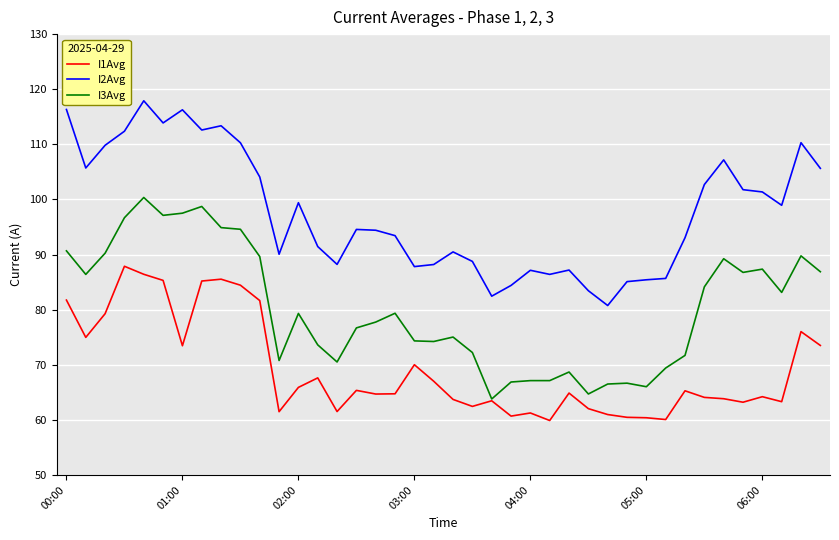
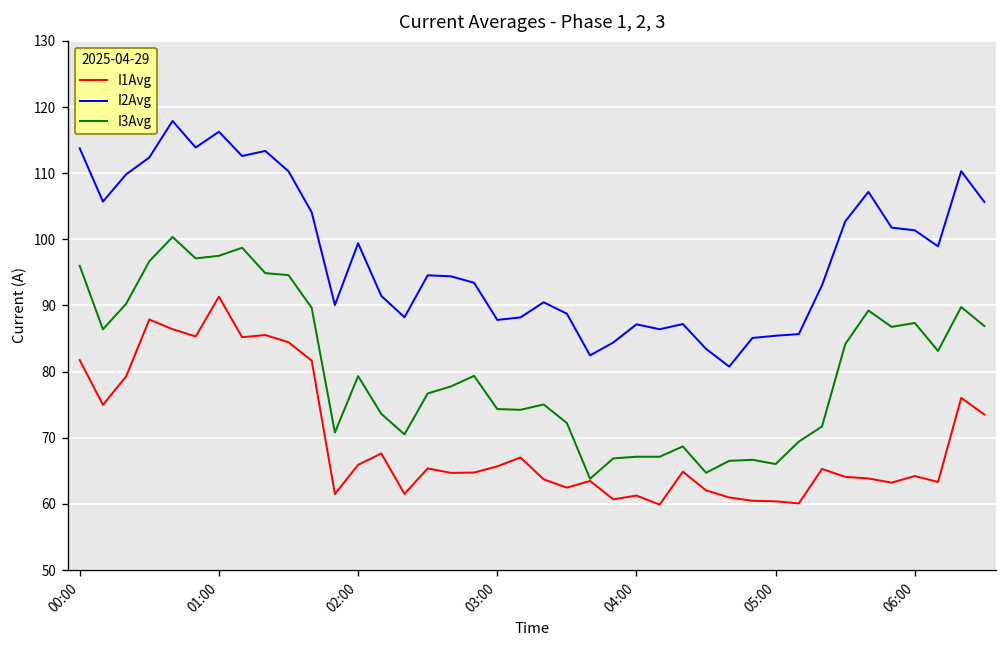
  {
    "I1Avg": {
      "00:00": 82,
-     "01:00": 73,
+     "01:00": 91,
      "02:00": 66,
-     "03:00": 70,
+     "03:00": 66,
      "04:00": 61,
      "05:00": 60,
      "06:00": 64
    },
    "I2Avg": {
-     "00:00": 116,
+     "00:00": 114,
      "01:00": 116,
      "02:00": 99,
      "03:00": 88,
      "04:00": 87,
      "05:00": 85,
      "06:00": 101
    },
    "I3Avg": {
-     "00:00": 91,
+     "00:00": 96,
      "01:00": 98,
      "02:00": 79,
      "03:00": 74,
      "04:00": 67,
      "05:00": 66,
      "06:00": 87
    }
  }
